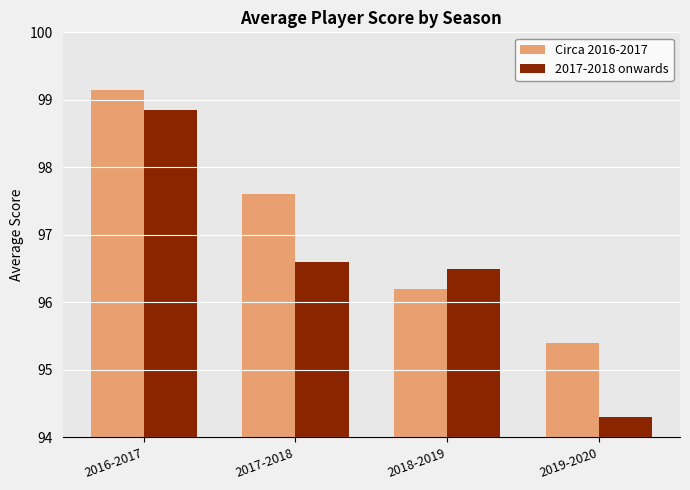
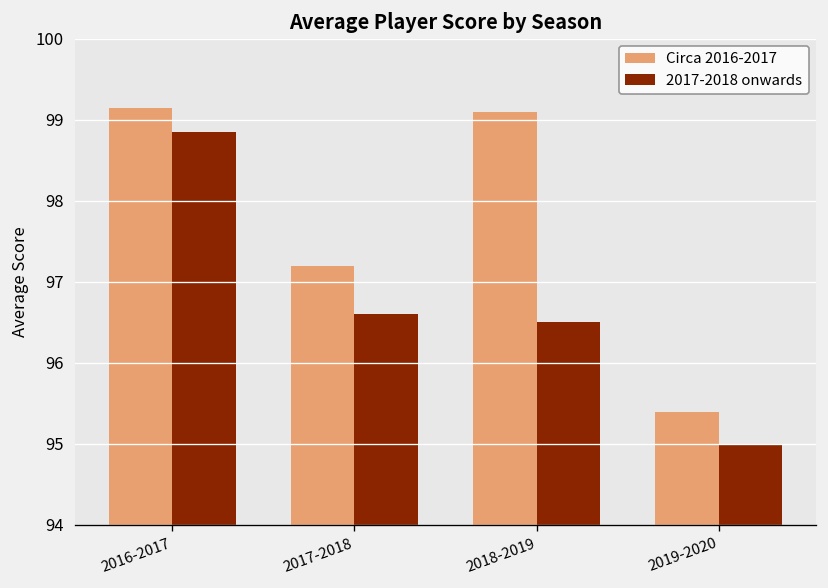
  {
    "Circa 2016-2017": {
      "2016-2017": 99.1,
-     "2017-2018": 97.6,
-     "2018-2019": 96.2,
+     "2017-2018": 97.2,
+     "2018-2019": 99.1,
      "2019-2020": 95.4
    },
    "2017-2018 onwards": {
      "2016-2017": 98.9,
      "2017-2018": 96.6,
      "2018-2019": 96.5,
-     "2019-2020": 94.3
+     "2019-2020": 95.0
    }
  }
